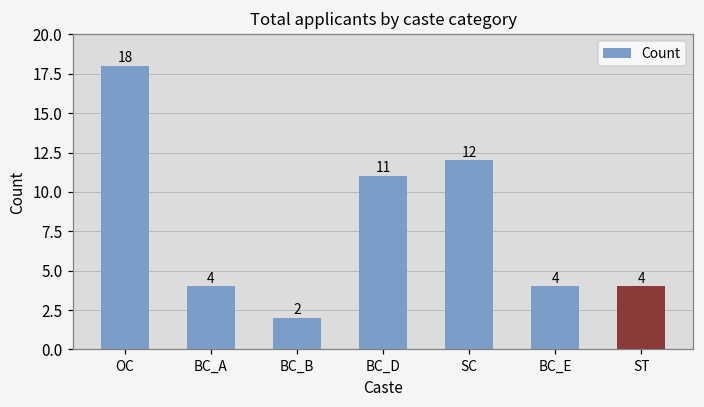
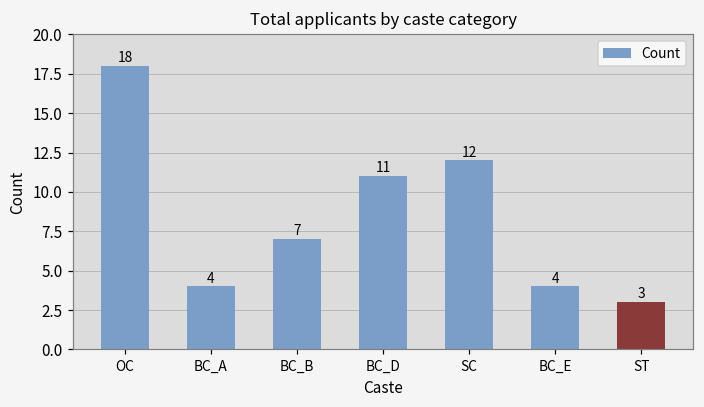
  {
    "OC": 18,
    "BC_A": 4,
-   "BC_B": 2,
+   "BC_B": 7,
    "BC_D": 11,
    "SC": 12,
    "BC_E": 4,
-   "ST": 4
+   "ST": 3
  }
